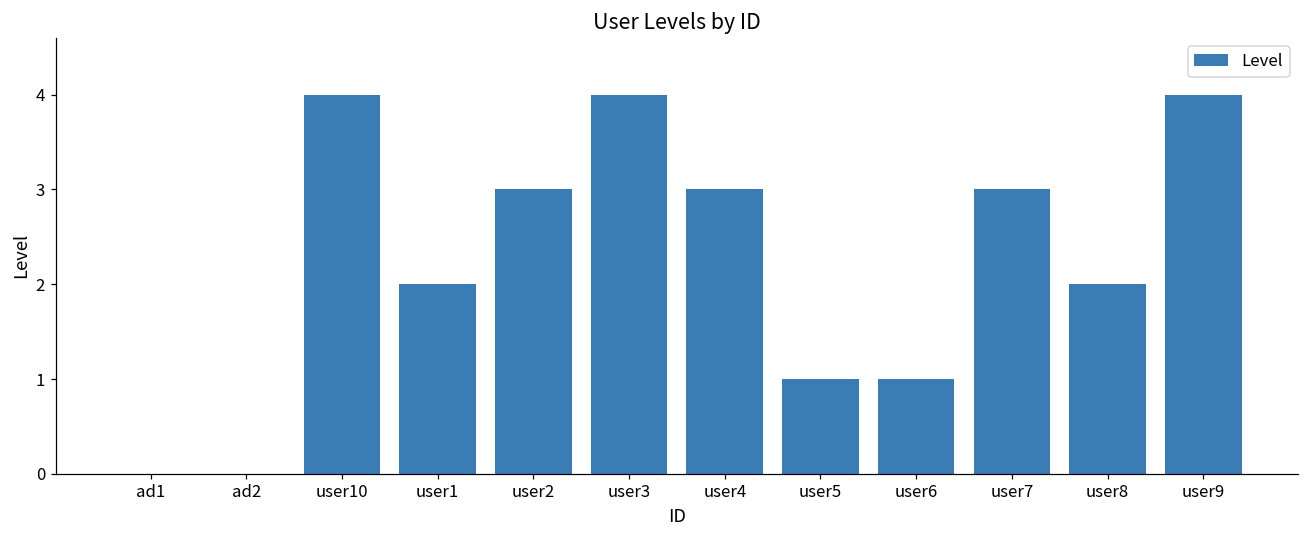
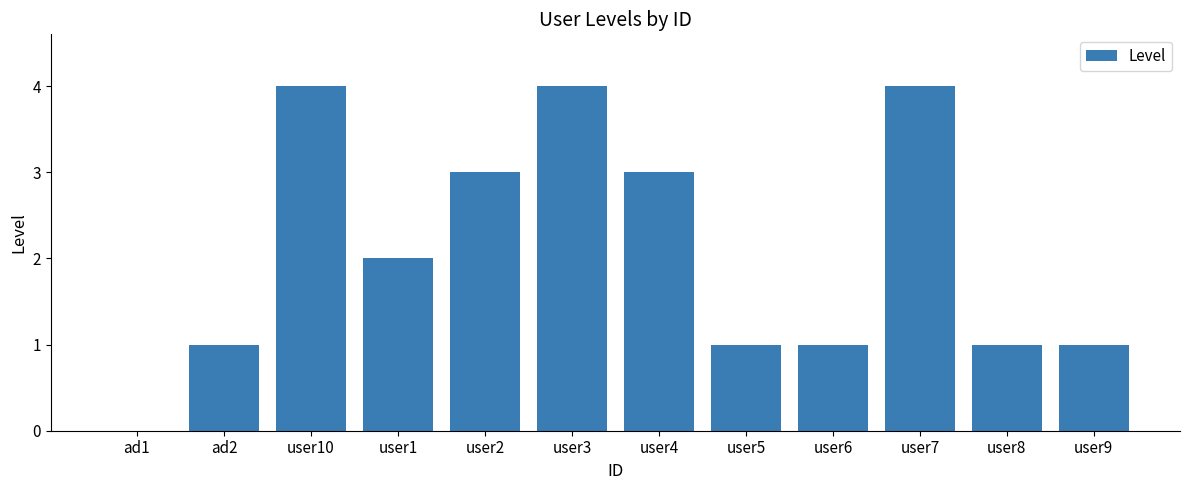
  {
    "ad1": 0,
-   "ad2": 0,
+   "ad2": 1,
    "user10": 4,
    "user1": 2,
    "user2": 3,
    "user3": 4,
    "user4": 3,
    "user5": 1,
    "user6": 1,
-   "user7": 3,
-   "user8": 2,
-   "user9": 4
+   "user7": 4,
+   "user8": 1,
+   "user9": 1
  }
